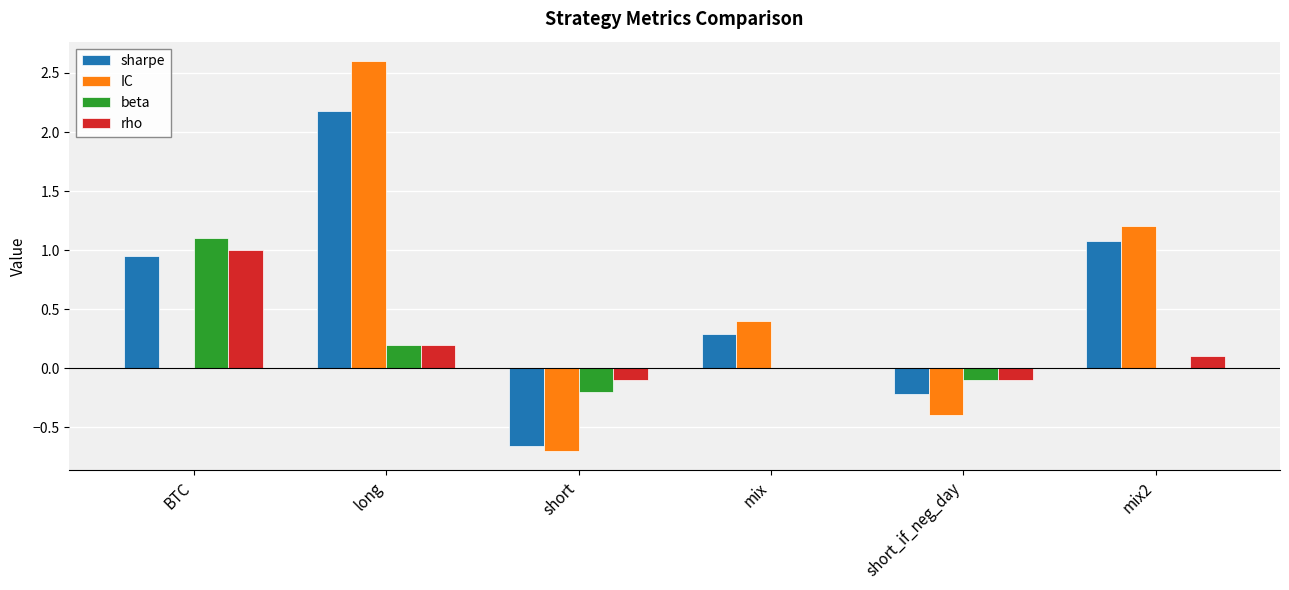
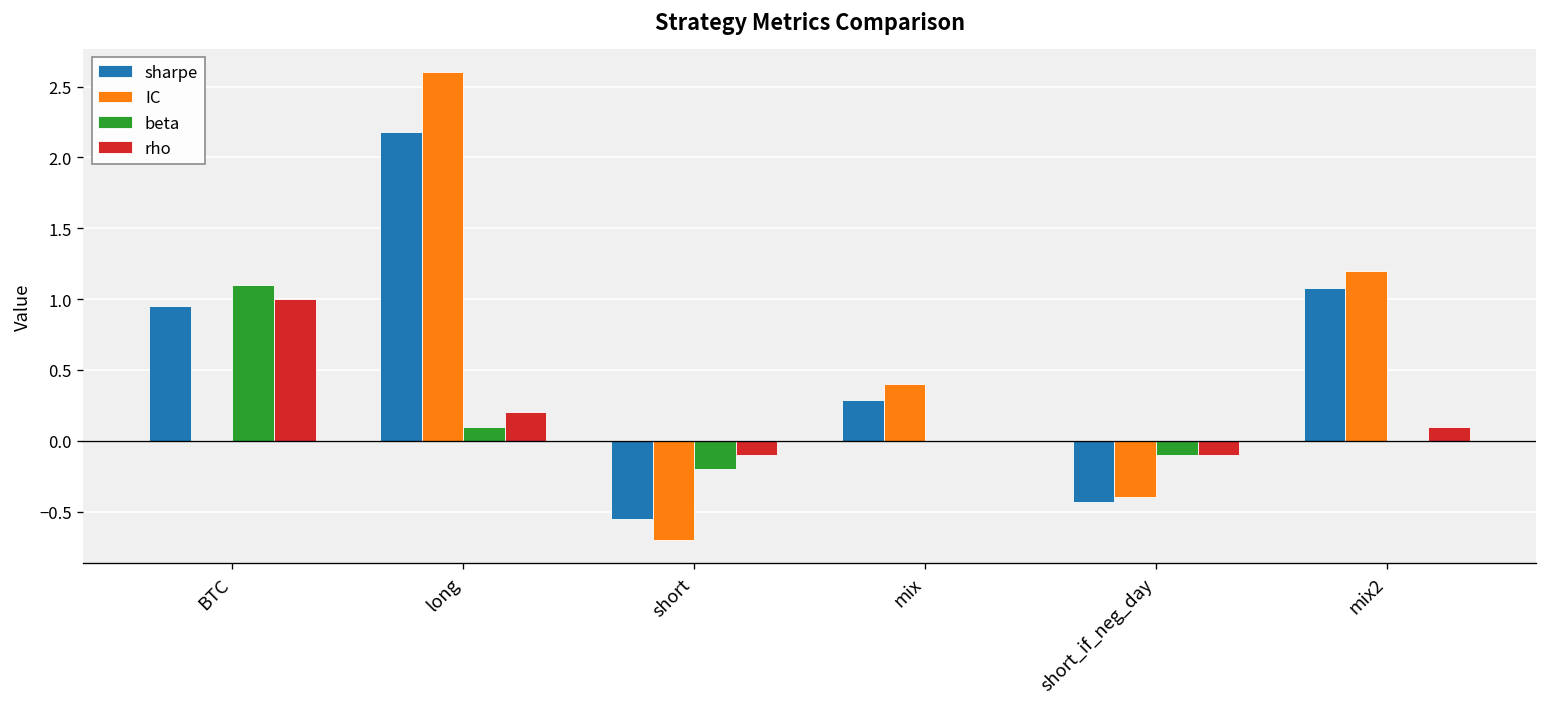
  {
    "sharpe": {
      "BTC": 0.95,
      "long": 2.18,
-     "short": -0.66,
+     "short": -0.55,
      "mix": 0.29,
-     "short_if_neg_day": -0.22,
+     "short_if_neg_day": -0.43,
      "mix2": 1.08
    },
    "IC": {
      "BTC": 0.00,
      "long": 2.60,
      "short": -0.70,
      "mix": 0.40,
      "short_if_neg_day": -0.40,
      "mix2": 1.20
    },
    "beta": {
      "BTC": 1.1,
-     "long": 0.2,
+     "long": 0.1,
      "short": -0.2,
      "mix": 0.0,
      "short_if_neg_day": -0.1,
      "mix2": 0.0
    },
    "rho": {
      "BTC": 1.00,
      "long": 0.20,
      "short": -0.10,
      "mix": 0.00,
      "short_if_neg_day": -0.10,
      "mix2": 0.10
    }
  }
